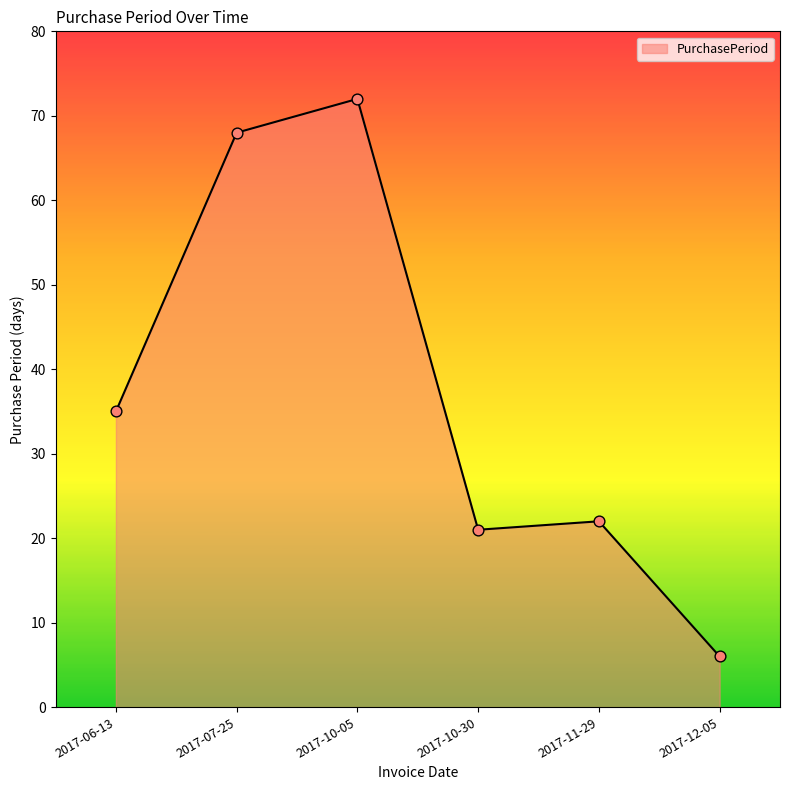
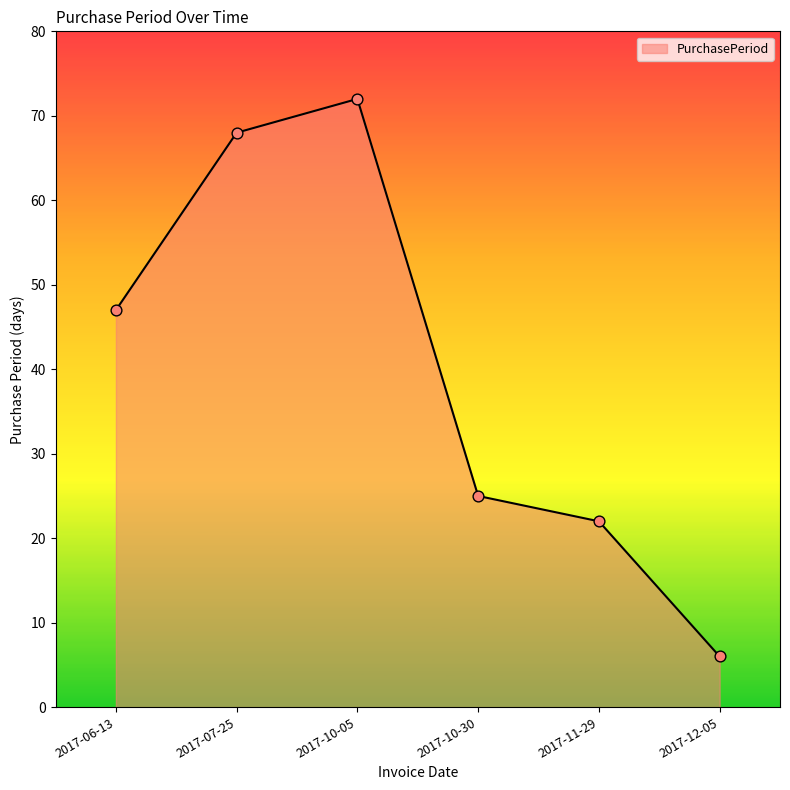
  {
-   "2017-06-13": 35,
+   "2017-06-13": 47,
    "2017-07-25": 68,
    "2017-10-05": 72,
-   "2017-10-30": 21,
+   "2017-10-30": 25,
    "2017-11-29": 22,
    "2017-12-05": 6
  }
